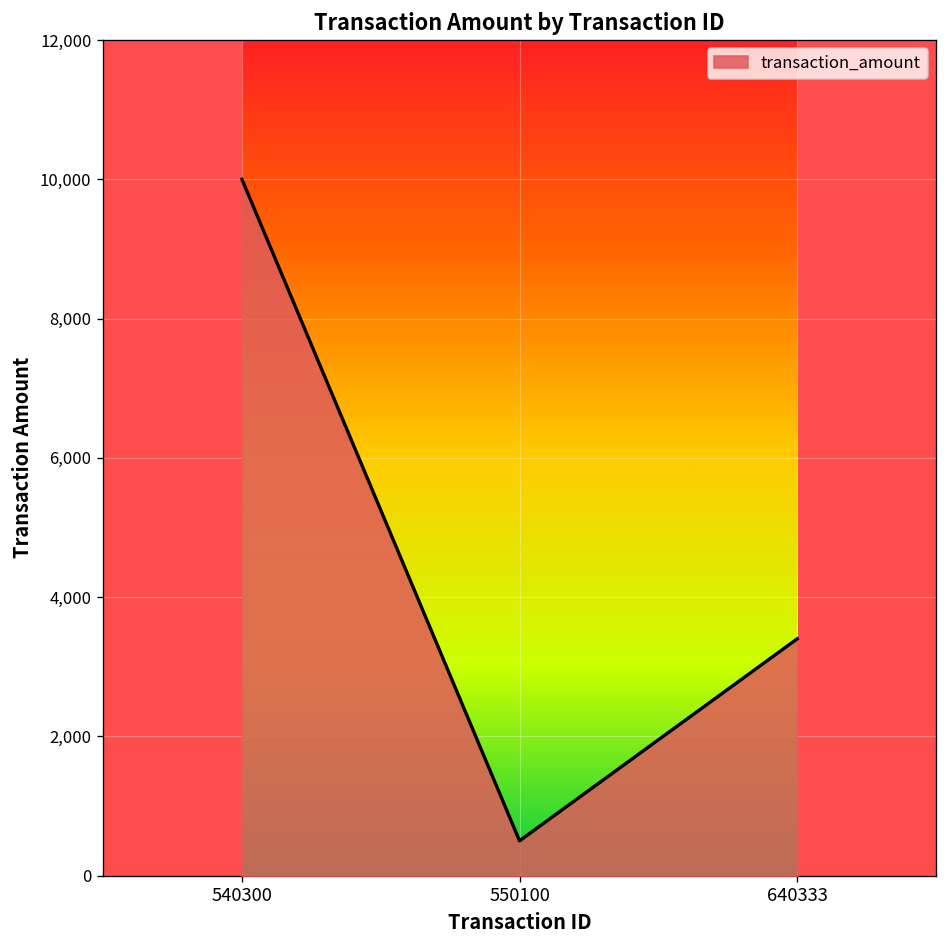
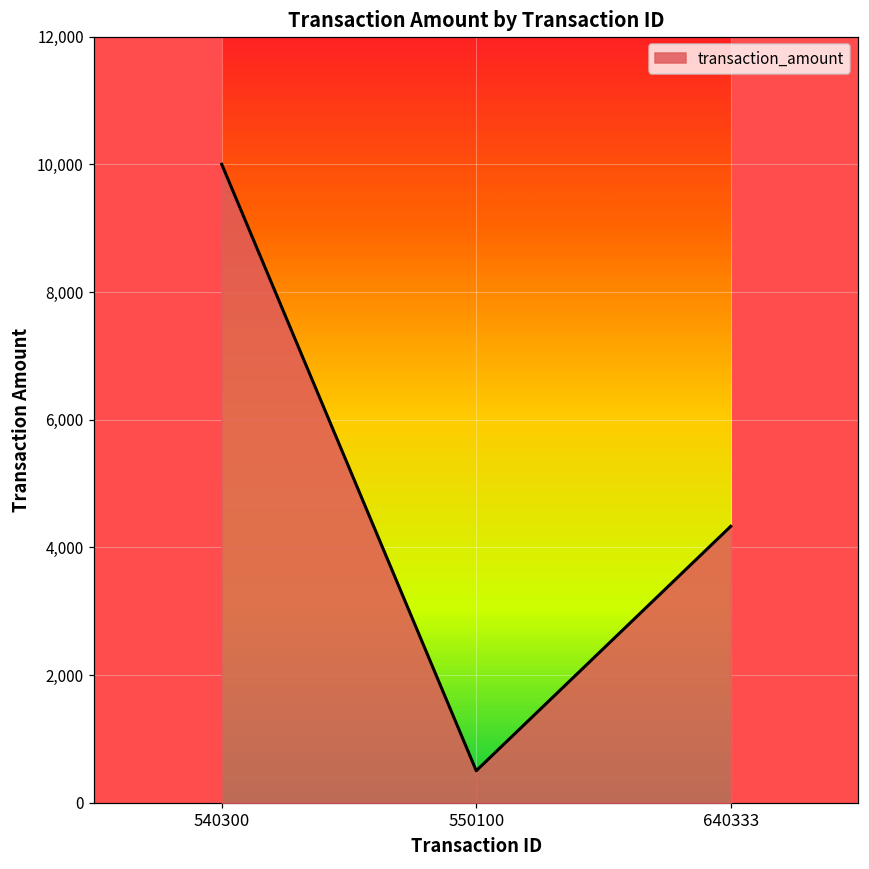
  {
    "540300": "10,000",
    "550100": "500",
-   "640333": "3,400"
+   "640333": "4,300"
  }
